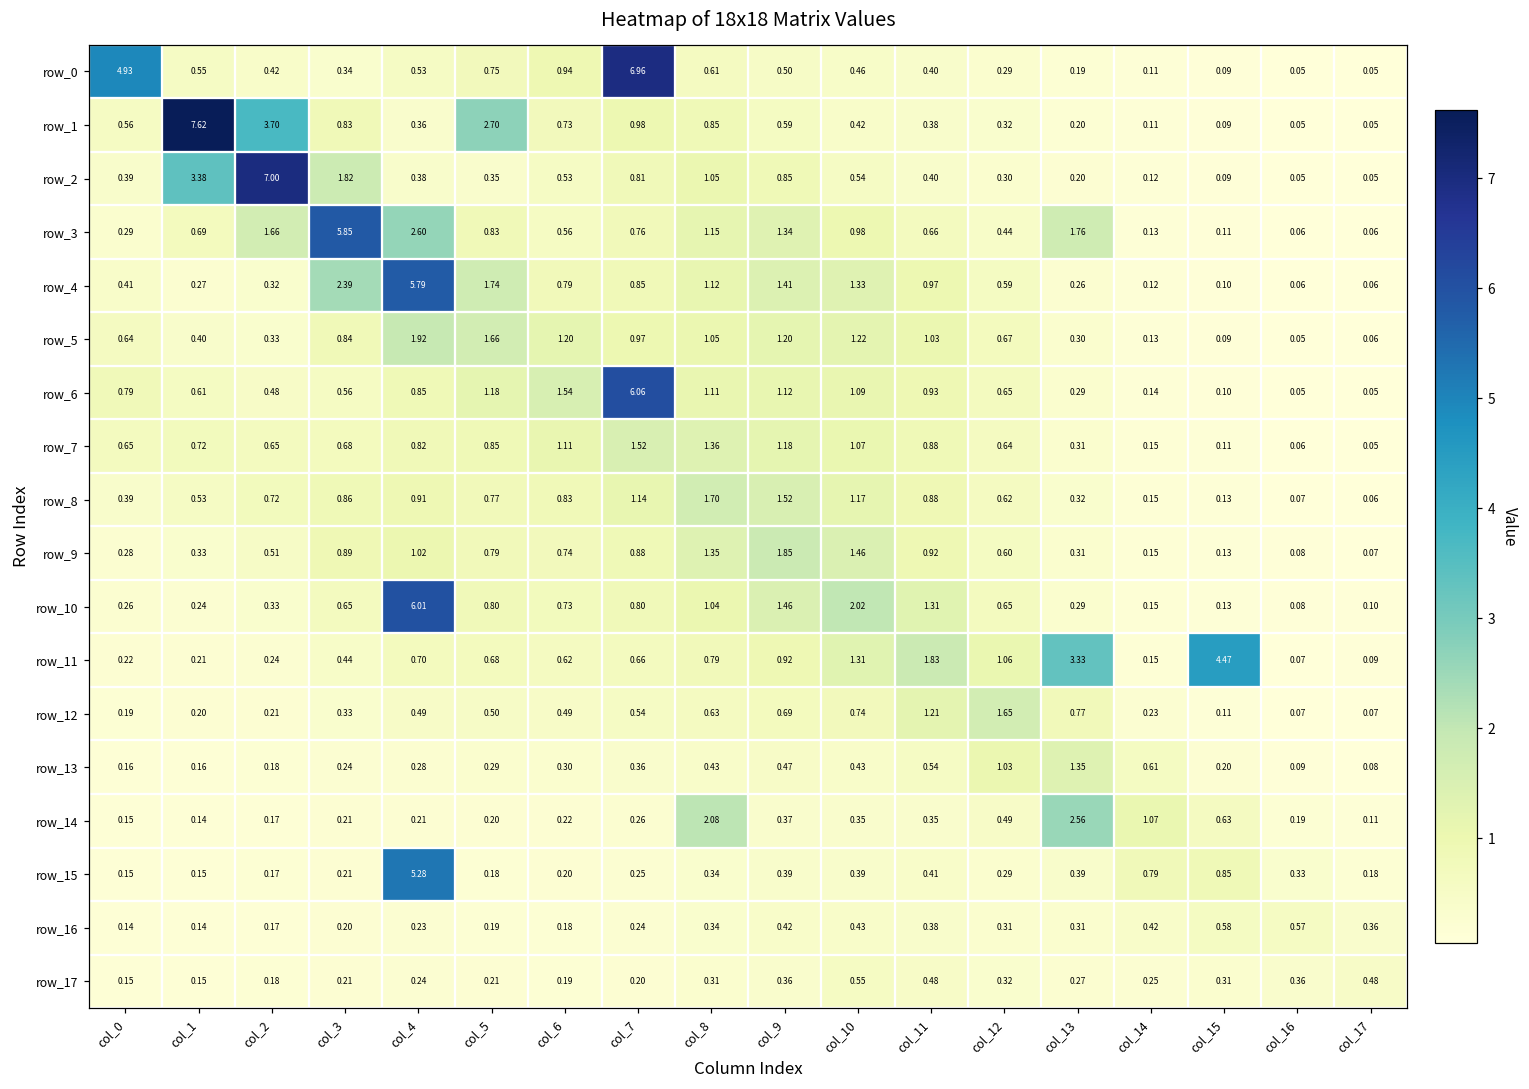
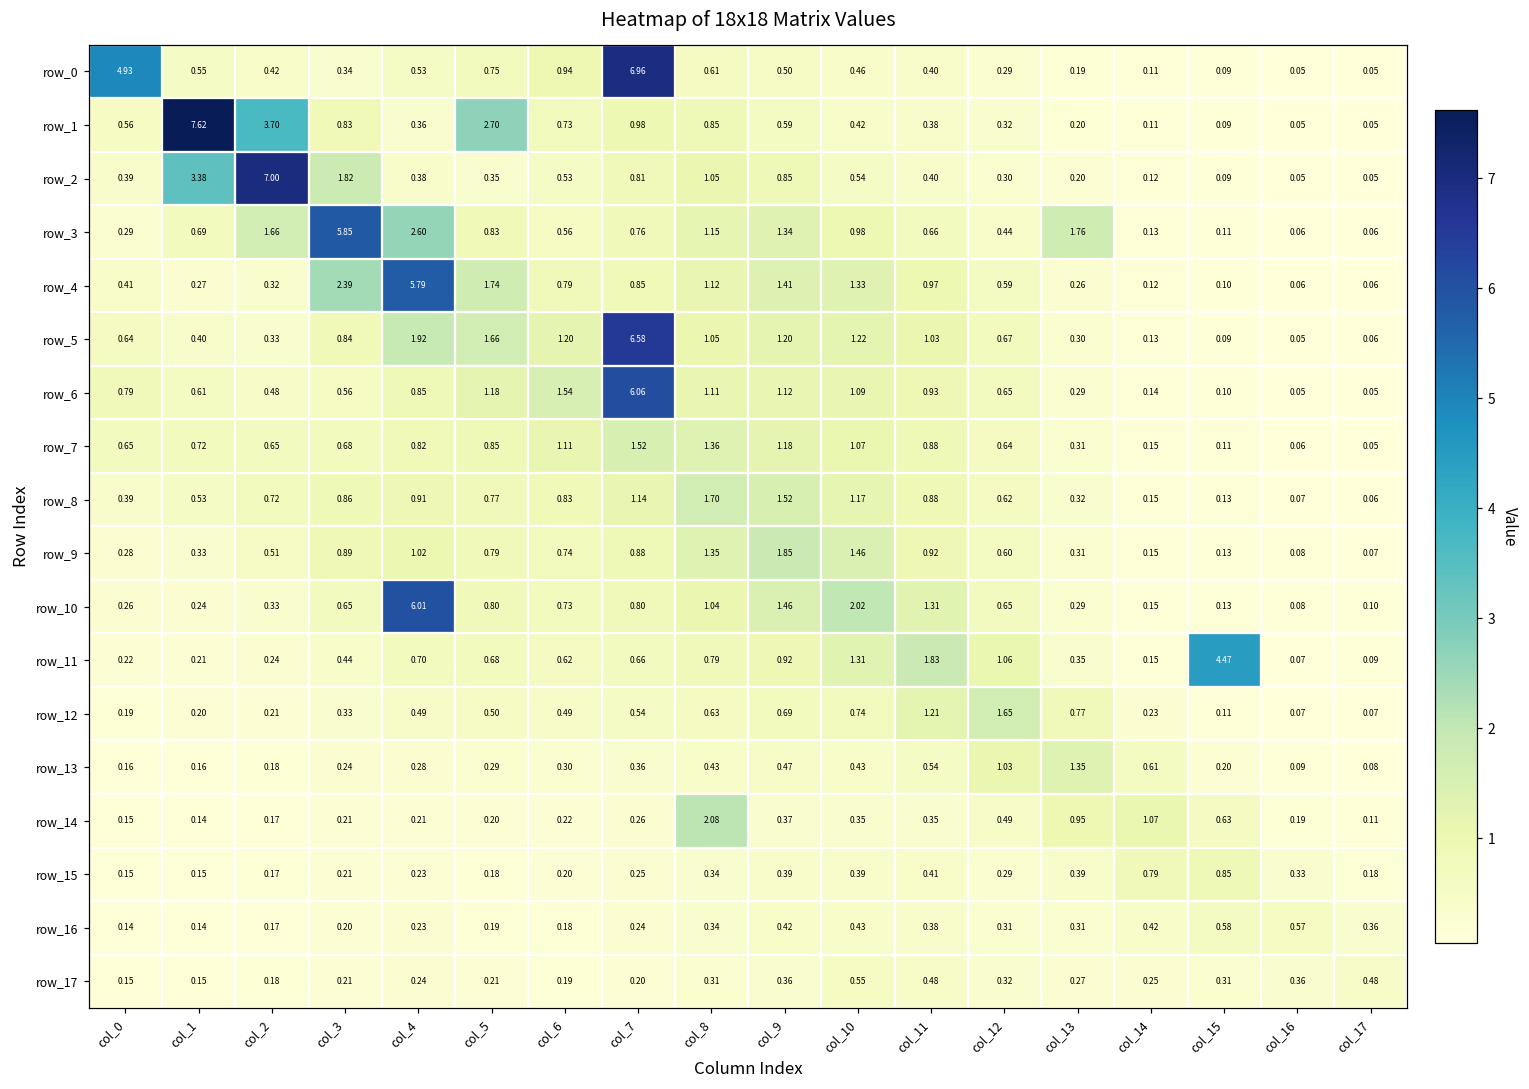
  {
    "row_5": {
      "col_0": 0.64,
      "col_1": 0.40,
      "col_2": 0.33,
      "col_3": 0.84,
      "col_4": 1.92,
      "col_5": 1.66,
      "col_6": 1.20,
-     "col_7": 0.97,
+     "col_7": 6.58,
      "col_8": 1.05,
      "col_9": 1.20,
      "col_10": 1.22,
      "col_11": 1.03,
      "col_12": 0.67,
      "col_13": 0.30,
      "col_14": 0.13,
      "col_15": 0.09,
      "col_16": 0.05,
      "col_17": 0.06
    },
    "row_11": {
      "col_0": 0.22,
      "col_1": 0.21,
      "col_2": 0.24,
      "col_3": 0.44,
      "col_4": 0.70,
      "col_5": 0.68,
      "col_6": 0.62,
      "col_7": 0.66,
      "col_8": 0.79,
      "col_9": 0.92,
      "col_10": 1.31,
      "col_11": 1.83,
      "col_12": 1.06,
-     "col_13": 3.33,
+     "col_13": 0.35,
      "col_14": 0.15,
      "col_15": 4.47,
      "col_16": 0.07,
      "col_17": 0.09
    },
    "row_14": {
      "col_0": 0.15,
      "col_1": 0.14,
      "col_2": 0.17,
      "col_3": 0.21,
      "col_4": 0.21,
      "col_5": 0.20,
      "col_6": 0.22,
      "col_7": 0.26,
      "col_8": 2.08,
      "col_9": 0.37,
      "col_10": 0.35,
      "col_11": 0.35,
      "col_12": 0.49,
-     "col_13": 2.56,
+     "col_13": 0.95,
      "col_14": 1.07,
      "col_15": 0.63,
      "col_16": 0.19,
      "col_17": 0.11
    },
    "row_15": {
      "col_0": 0.15,
      "col_1": 0.15,
      "col_2": 0.17,
      "col_3": 0.21,
-     "col_4": 5.28,
+     "col_4": 0.23,
      "col_5": 0.18,
      "col_6": 0.20,
      "col_7": 0.25,
      "col_8": 0.34,
      "col_9": 0.39,
      "col_10": 0.39,
      "col_11": 0.41,
      "col_12": 0.29,
      "col_13": 0.39,
      "col_14": 0.79,
      "col_15": 0.85,
      "col_16": 0.33,
      "col_17": 0.18
    }
  }
